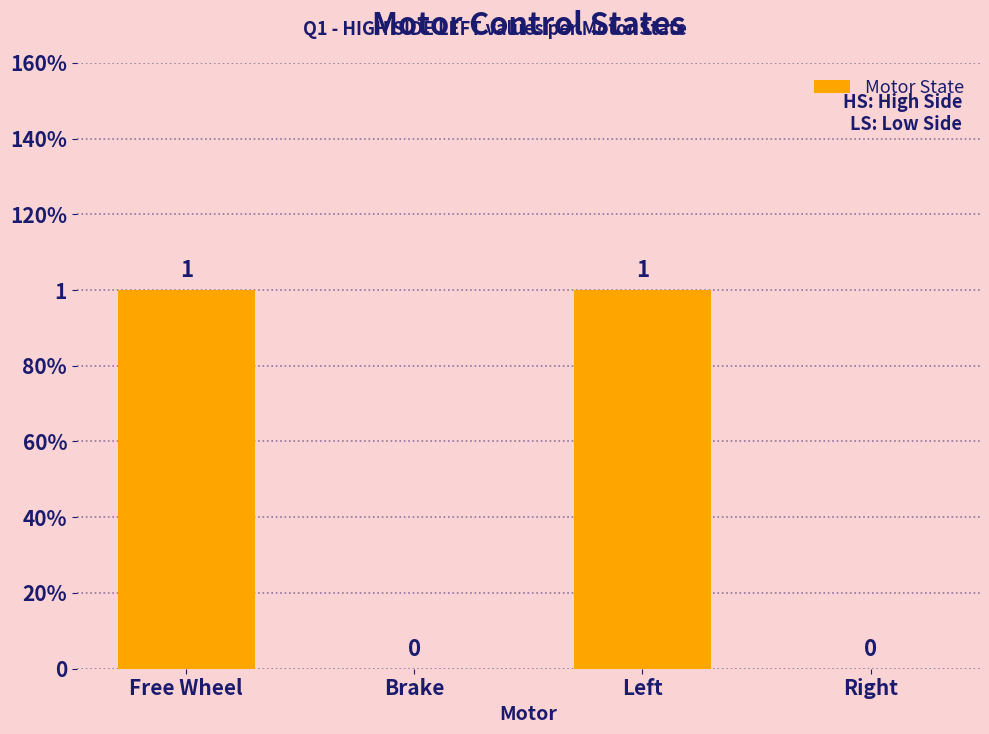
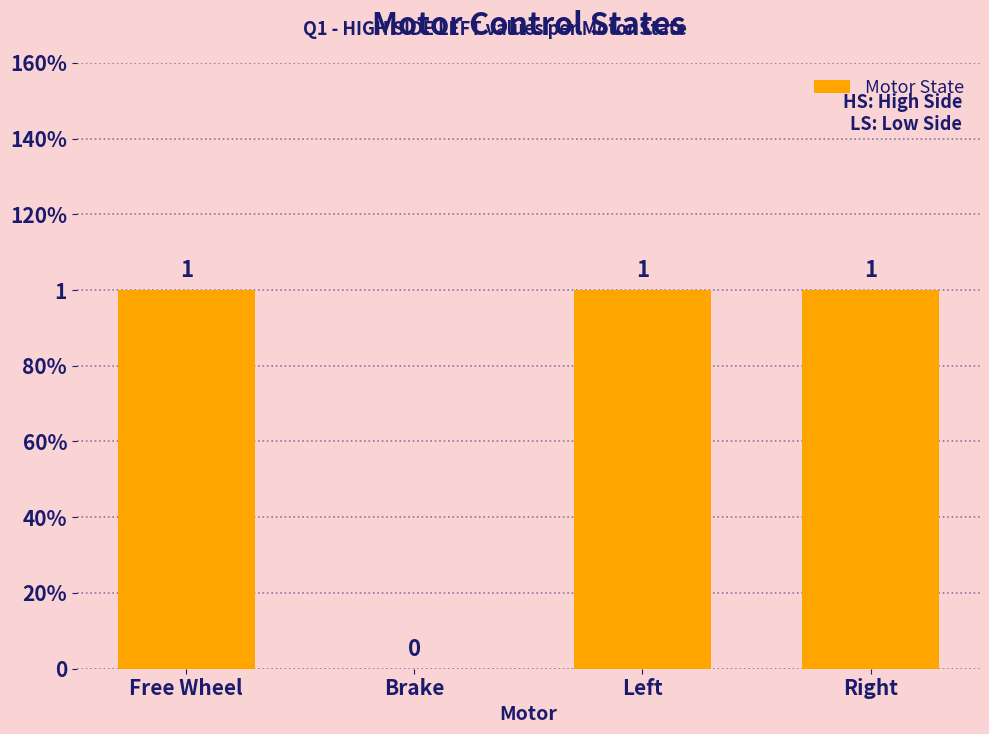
  {
    "Free Wheel": 1,
    "Brake": 0,
    "Left": 1,
-   "Right": 0
+   "Right": 1
  }
